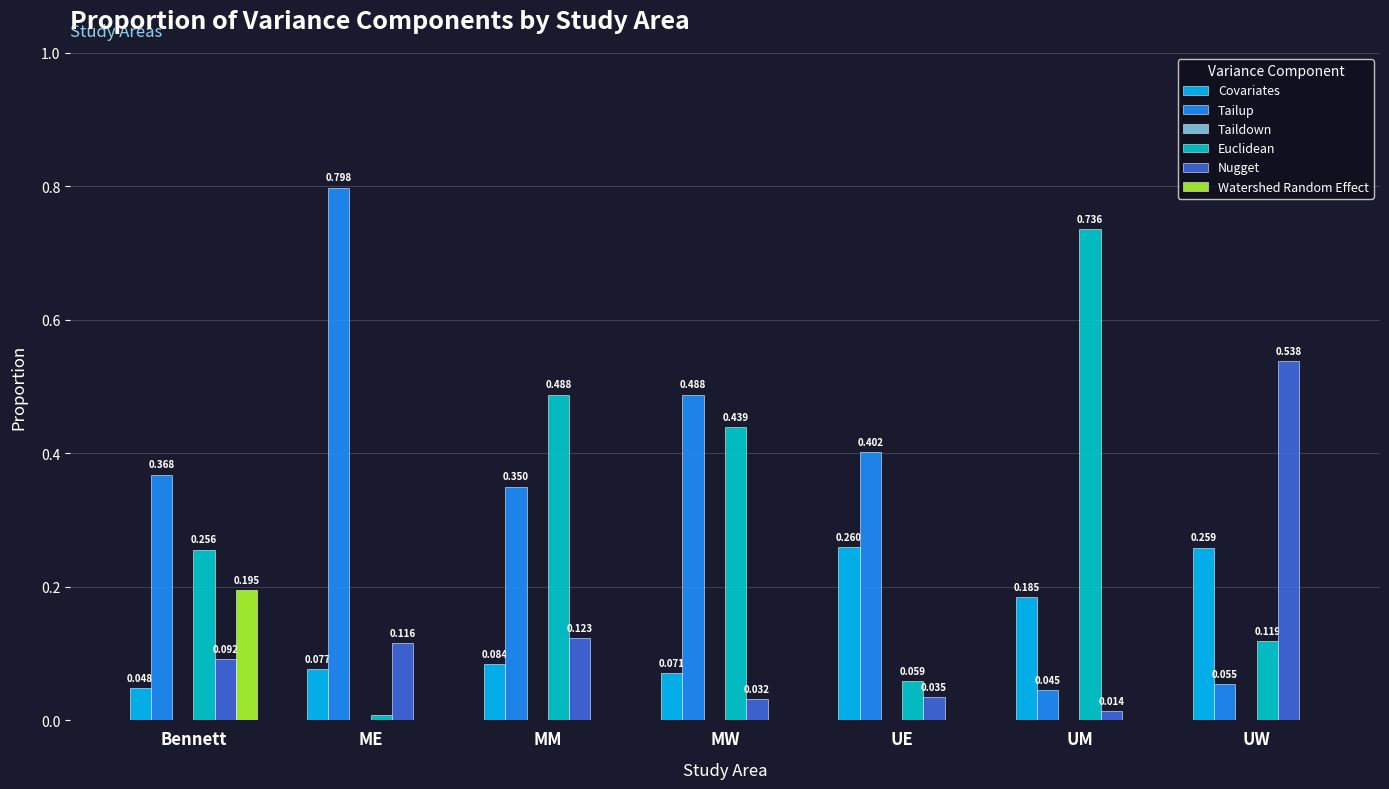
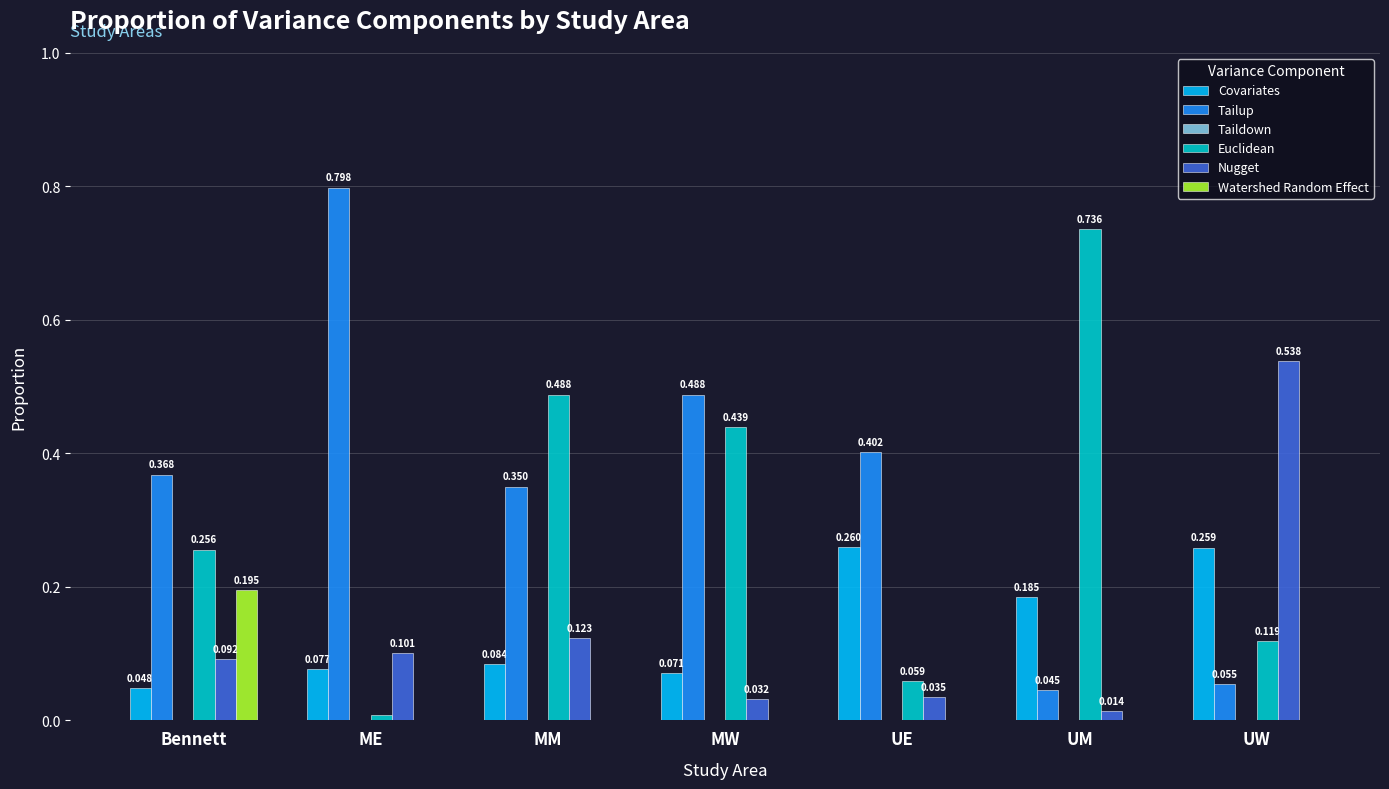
  {
    "Taildown": {
      "Bennett": 0.00,
      "ME": 0.00,
      "MM": 0.00,
      "MW": 0.00,
      "UE": 0.00,
      "UM": 0.00,
      "UW": 0.00
    },
    "Nugget": {
      "Bennett": 0.092,
-     "ME": 0.116,
+     "ME": 0.101,
      "MM": 0.123,
      "MW": 0.032,
      "UE": 0.035,
      "UM": 0.014,
      "UW": 0.538
    },
    "Watershed Random Effect": {
      "Bennett": 0.195
    }
  }
